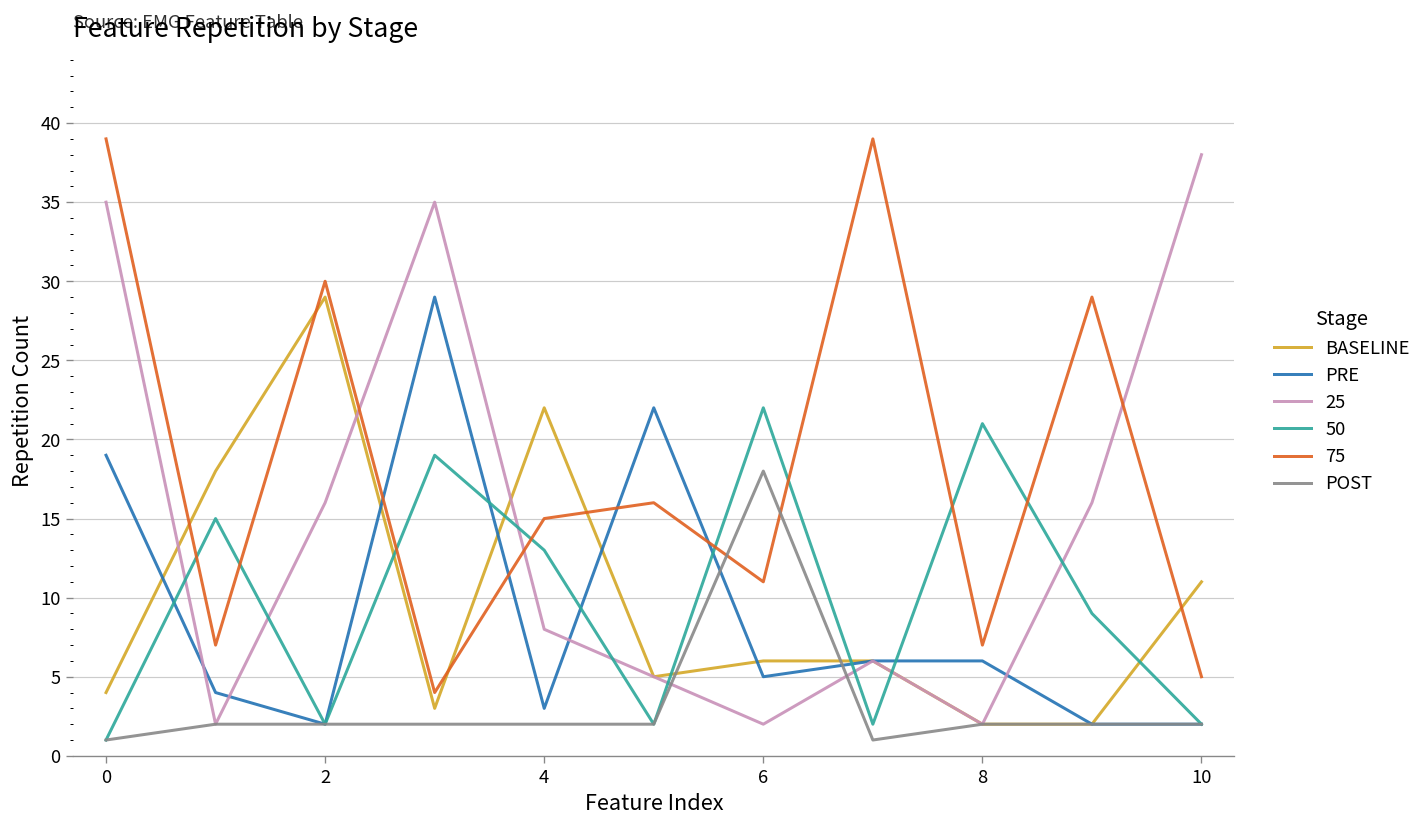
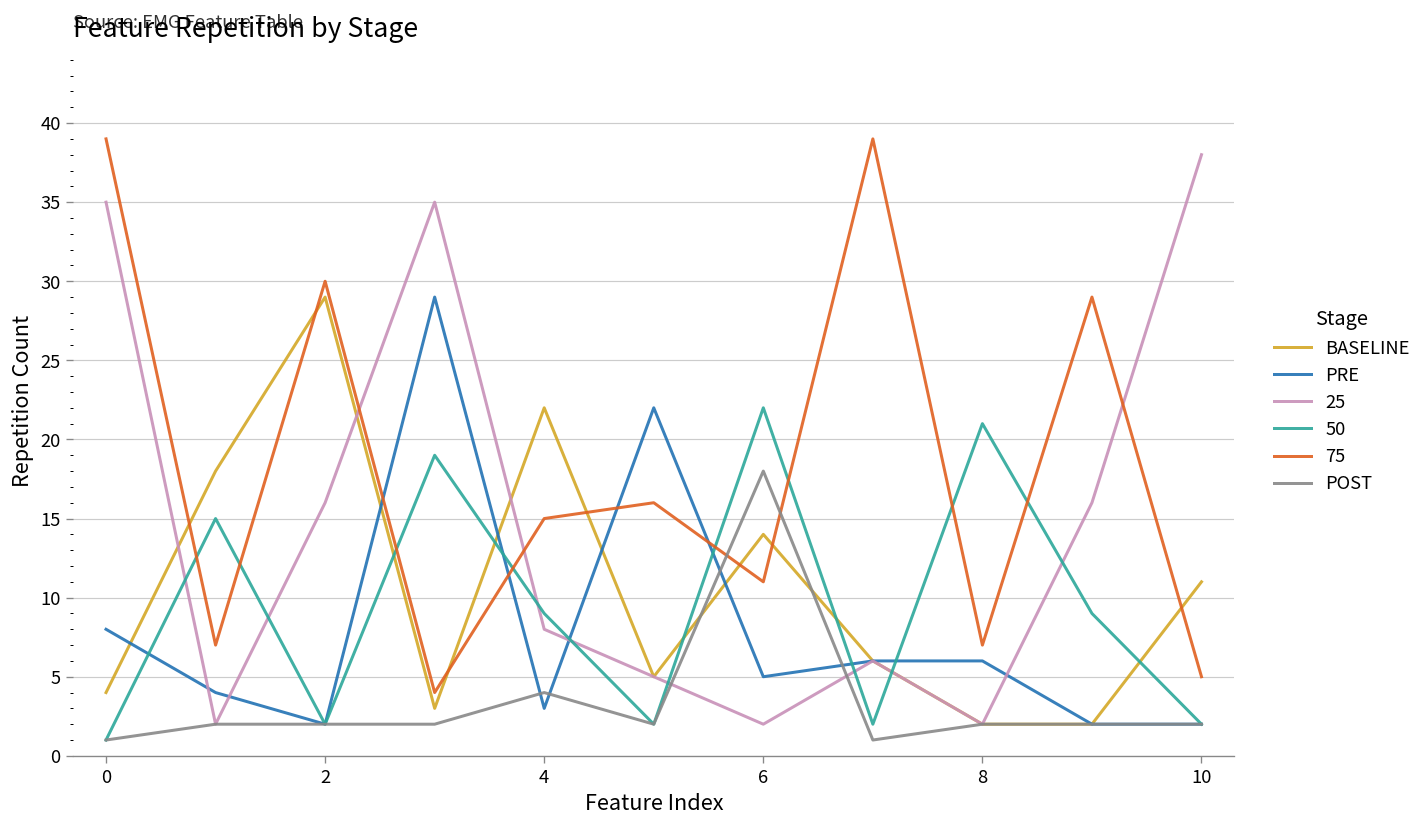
  {
    "BASELINE": {
      "0": 4,
      "2": 29,
      "4": 22,
-     "6": 6,
+     "6": 14,
      "10": 11
    },
    "PRE": {
-     "0": 19,
+     "0": 8,
      "4": 3,
      "6": 5,
      "8": 6
    },
    "25": {
      "0": 35,
      "2": 16,
      "4": 8,
      "6": 2,
      "10": 38
    },
    "50": {
-     "4": 13,
+     "4": 9,
      "6": 22,
      "8": 21
    },
    "75": {
      "0": 39,
      "2": 30,
      "4": 15,
      "6": 11,
      "8": 7,
      "10": 5
    },
    "POST": {
-     "4": 2,
+     "4": 4,
      "6": 18
    }
  }
